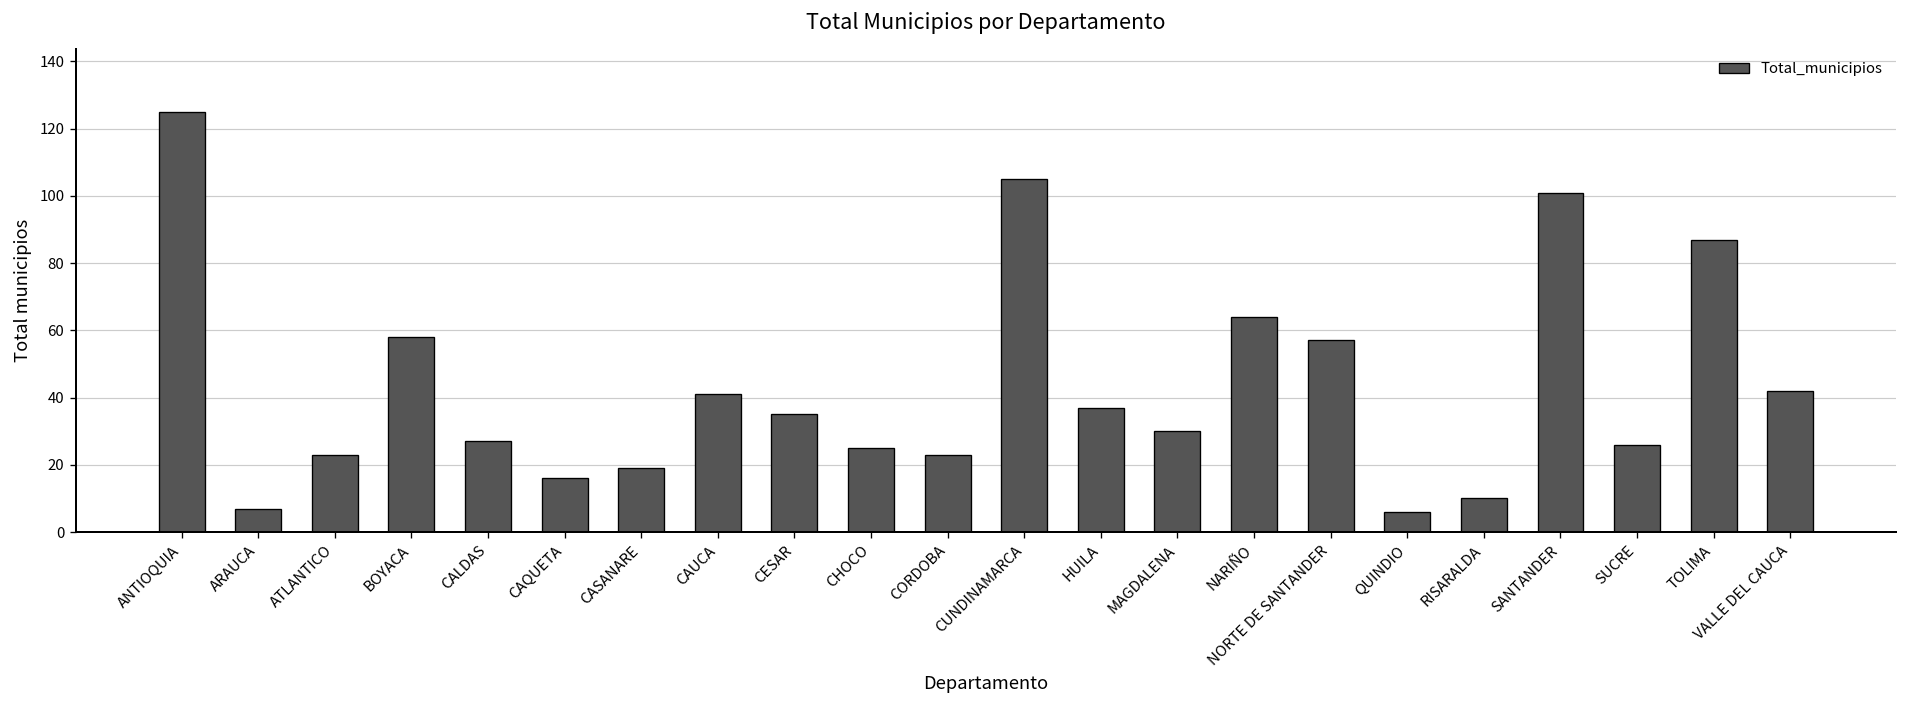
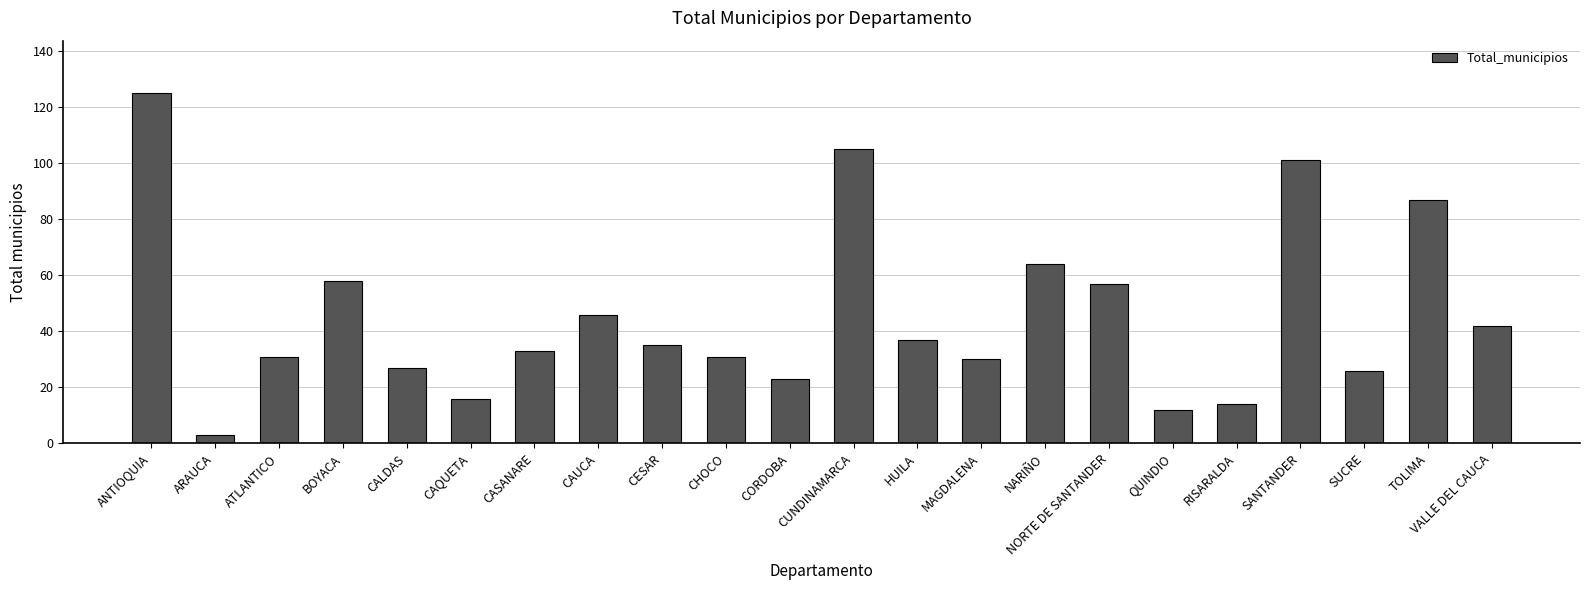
  {
    "ANTIOQUIA": 125,
-   "ARAUCA": 7,
-   "ATLANTICO": 23,
+   "ARAUCA": 3,
+   "ATLANTICO": 31,
    "BOYACA": 58,
    "CALDAS": 27,
    "CAQUETA": 16,
-   "CASANARE": 19,
-   "CAUCA": 41,
+   "CASANARE": 33,
+   "CAUCA": 46,
    "CESAR": 35,
-   "CHOCO": 25,
+   "CHOCO": 31,
    "CORDOBA": 23,
    "CUNDINAMARCA": 105,
    "HUILA": 37,
    "MAGDALENA": 30,
    "NARIÑO": 64,
    "NORTE DE SANTANDER": 57,
-   "QUINDIO": 6,
-   "RISARALDA": 10,
+   "QUINDIO": 12,
+   "RISARALDA": 14,
    "SANTANDER": 101,
    "SUCRE": 26,
    "TOLIMA": 87,
    "VALLE DEL CAUCA": 42
  }
